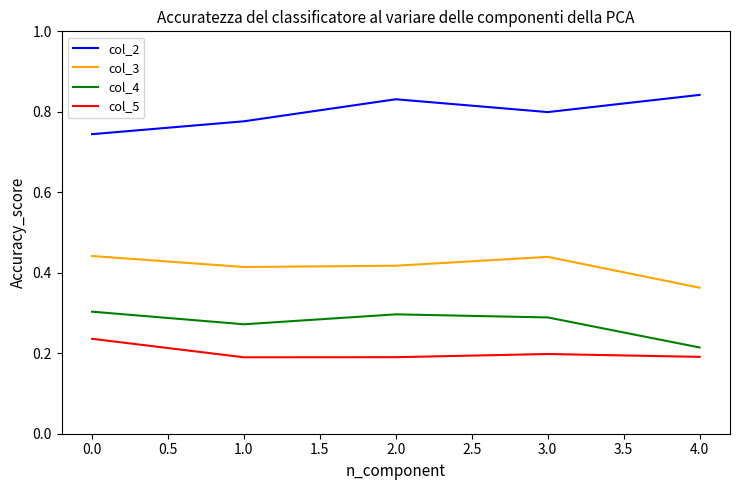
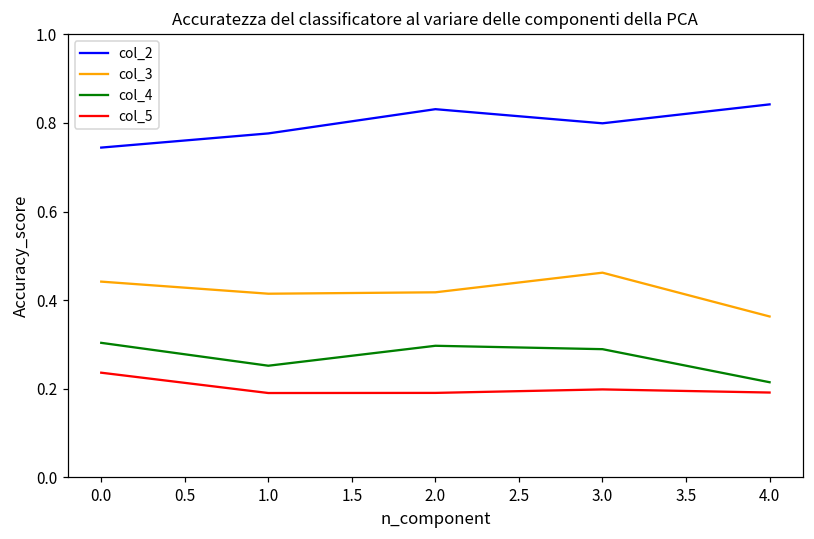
  {
    "col_2": {
      "0.0": 0.74,
      "1.0": 0.78,
      "2.0": 0.83,
      "3.0": 0.80,
      "4.0": 0.84
    },
    "col_3": {
      "0.0": 0.44,
      "1.0": 0.41,
      "2.0": 0.42,
-     "3.0": 0.44,
+     "3.0": 0.46,
      "4.0": 0.36
    },
    "col_4": {
      "0.0": 0.30,
-     "1.0": 0.27,
+     "1.0": 0.25,
      "2.0": 0.30,
      "3.0": 0.29,
      "4.0": 0.21
    },
    "col_5": {
      "0.0": 0.24,
      "1.0": 0.19,
      "2.0": 0.19,
      "3.0": 0.20,
      "4.0": 0.19
    }
  }
